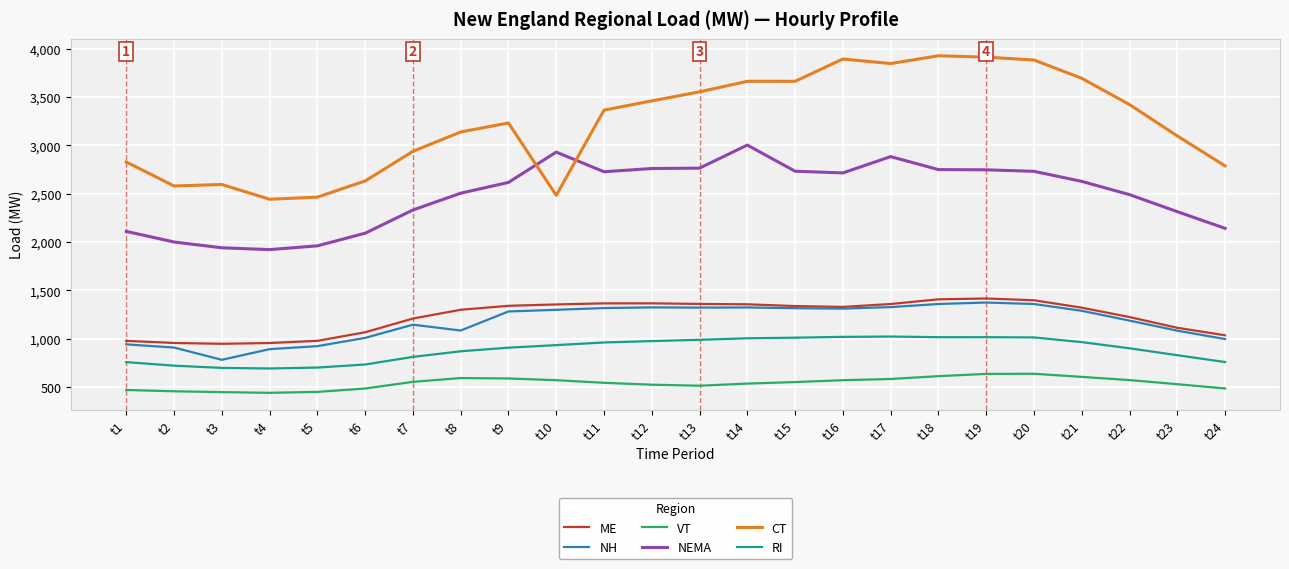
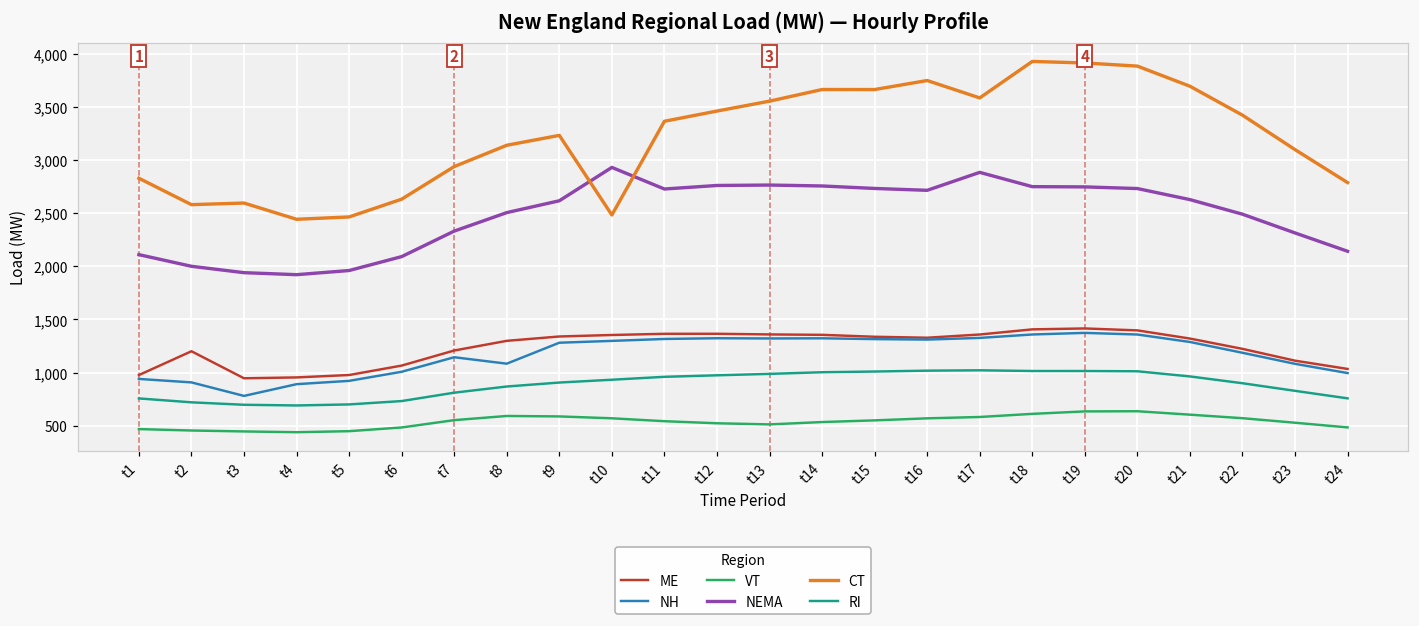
  {
    "ME": {
      "t1": "1,000",
-     "t2": "1,000",
+     "t2": "1,200",
      "t3": "900",
      "t4": "1,000",
      "t5": "1,000",
      "t6": "1,100",
      "t7": "1,200",
      "t8": "1,300",
      "t9": "1,300",
      "t10": "1,400",
      "t11": "1,400",
      "t12": "1,400",
      "t13": "1,400",
      "t14": "1,400",
      "t17": "1,400",
      "t18": "1,400",
      "t19": "1,400",
      "t20": "1,400",
      "t21": "1,300",
      "t22": "1,200",
      "t23": "1,100",
      "t24": "1,000"
    },
    "NH": {
      "t1": "900",
      "t2": "900",
      "t3": "800",
      "t4": "900",
      "t5": "900",
      "t6": "1,000",
      "t7": "1,100",
      "t8": "1,100",
      "t9": "1,300",
      "t10": "1,300",
      "t11": "1,300",
      "t12": "1,300",
      "t13": "1,300",
      "t14": "1,300",
      "t17": "1,300",
      "t18": "1,400",
      "t19": "1,400",
      "t20": "1,400",
      "t21": "1,300",
      "t22": "1,200",
      "t23": "1,100",
      "t24": "1,000"
    },
    "NEMA": {
      "t1": "2,100",
      "t2": "2,000",
      "t3": "1,900",
      "t4": "1,900",
      "t5": "2,000",
      "t6": "2,100",
      "t7": "2,300",
      "t8": "2,500",
      "t9": "2,600",
      "t10": "2,900",
      "t11": "2,700",
      "t12": "2,800",
      "t13": "2,800",
-     "t14": "3,000",
+     "t14": "2,800",
      "t15": "2,700",
      "t16": "2,700",
      "t17": "2,900",
      "t18": "2,700",
      "t19": "2,700",
      "t20": "2,700",
      "t21": "2,600",
      "t22": "2,500",
      "t23": "2,300",
      "t24": "2,100"
    },
    "CT": {
      "t1": "2,800",
      "t2": "2,600",
      "t3": "2,600",
      "t4": "2,400",
      "t5": "2,500",
      "t6": "2,600",
      "t7": "2,900",
      "t8": "3,100",
      "t9": "3,200",
      "t10": "2,500",
      "t11": "3,400",
      "t12": "3,500",
      "t13": "3,600",
      "t14": "3,700",
      "t15": "3,700",
-     "t16": "3,900",
-     "t17": "3,800",
+     "t16": "3,700",
+     "t17": "3,600",
      "t18": "3,900",
      "t20": "3,900",
      "t21": "3,700",
      "t22": "3,400",
      "t23": "3,100",
      "t24": "2,800"
    }
  }
